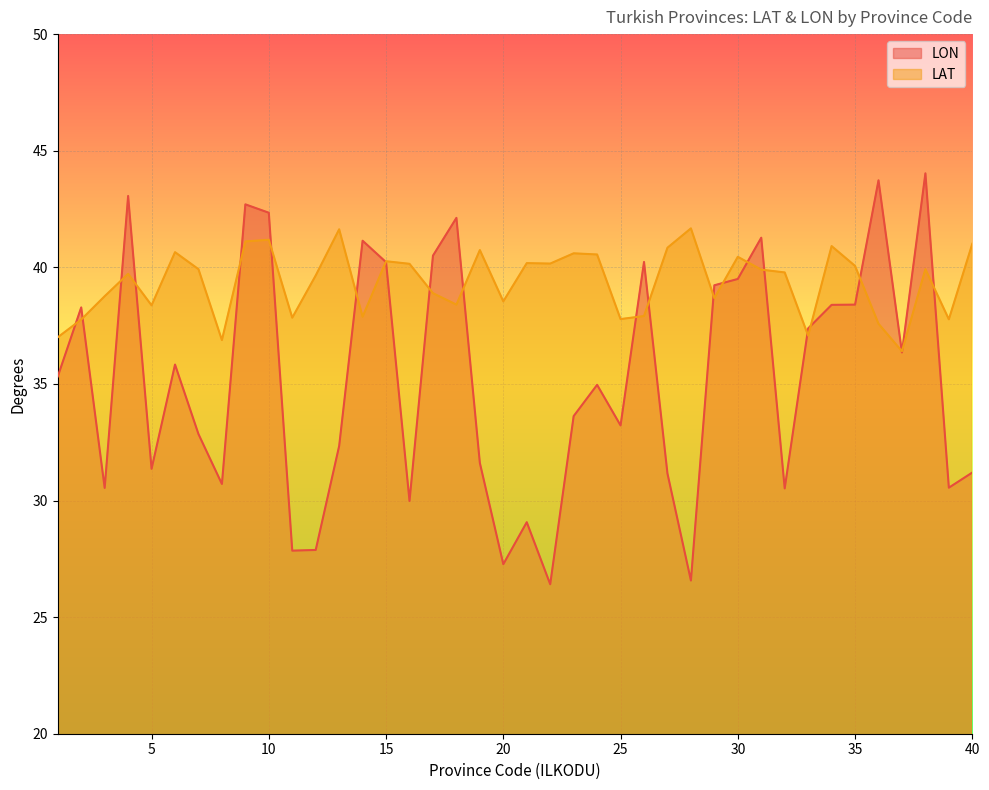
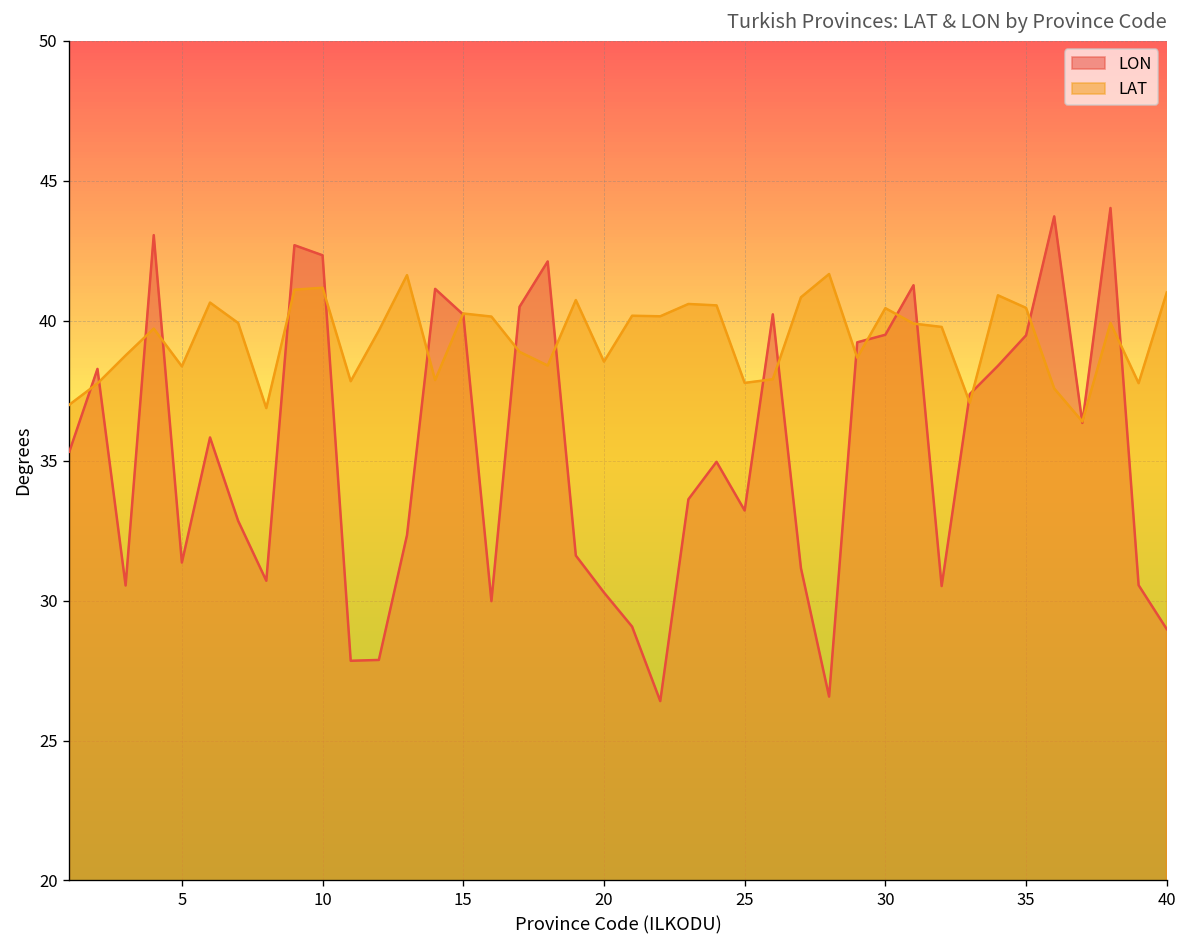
  {
    "LON": {
      "5": 31.4,
      "10": 42.3,
-     "20": 27.3,
+     "20": 30.3,
      "25": 33.2,
      "30": 39.5,
-     "35": 38.4,
-     "40": 31.2
+     "35": 39.5,
+     "40": 29.0
    },
    "LAT": {
      "5": 38.4,
      "10": 41.2,
      "20": 38.5,
      "25": 37.8,
      "30": 40.5,
-     "35": 40.1,
+     "35": 40.5,
      "40": 41.0
    }
  }
